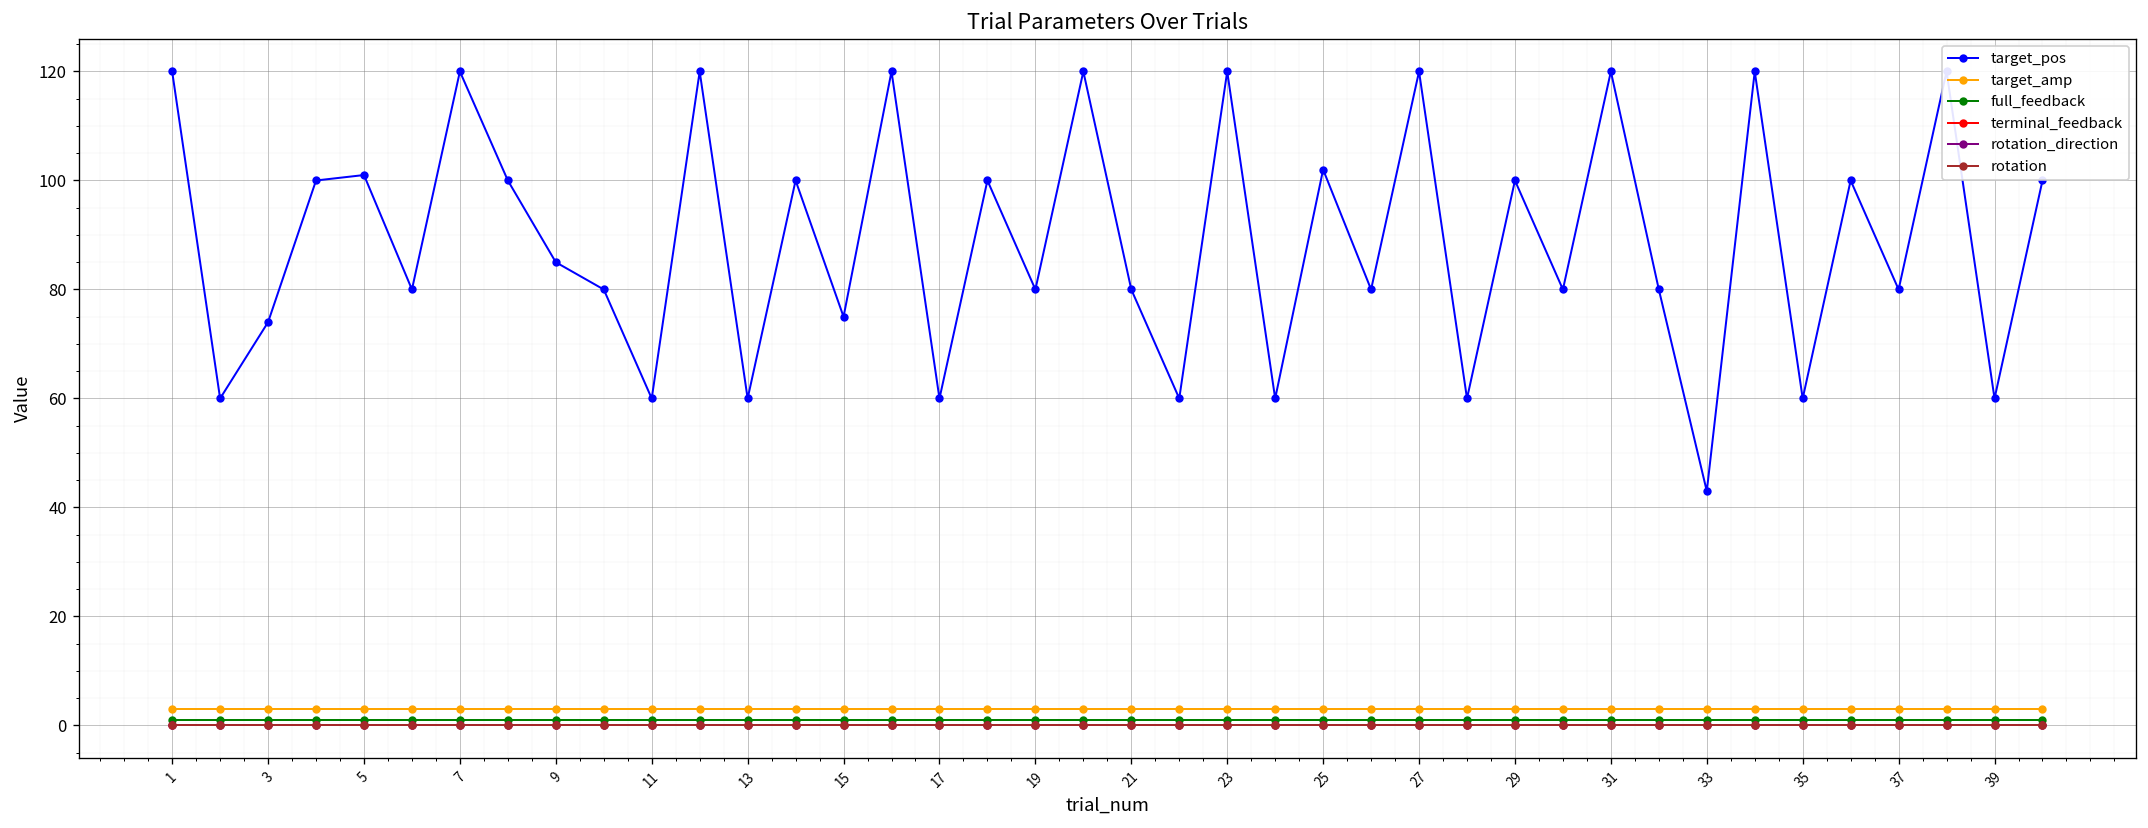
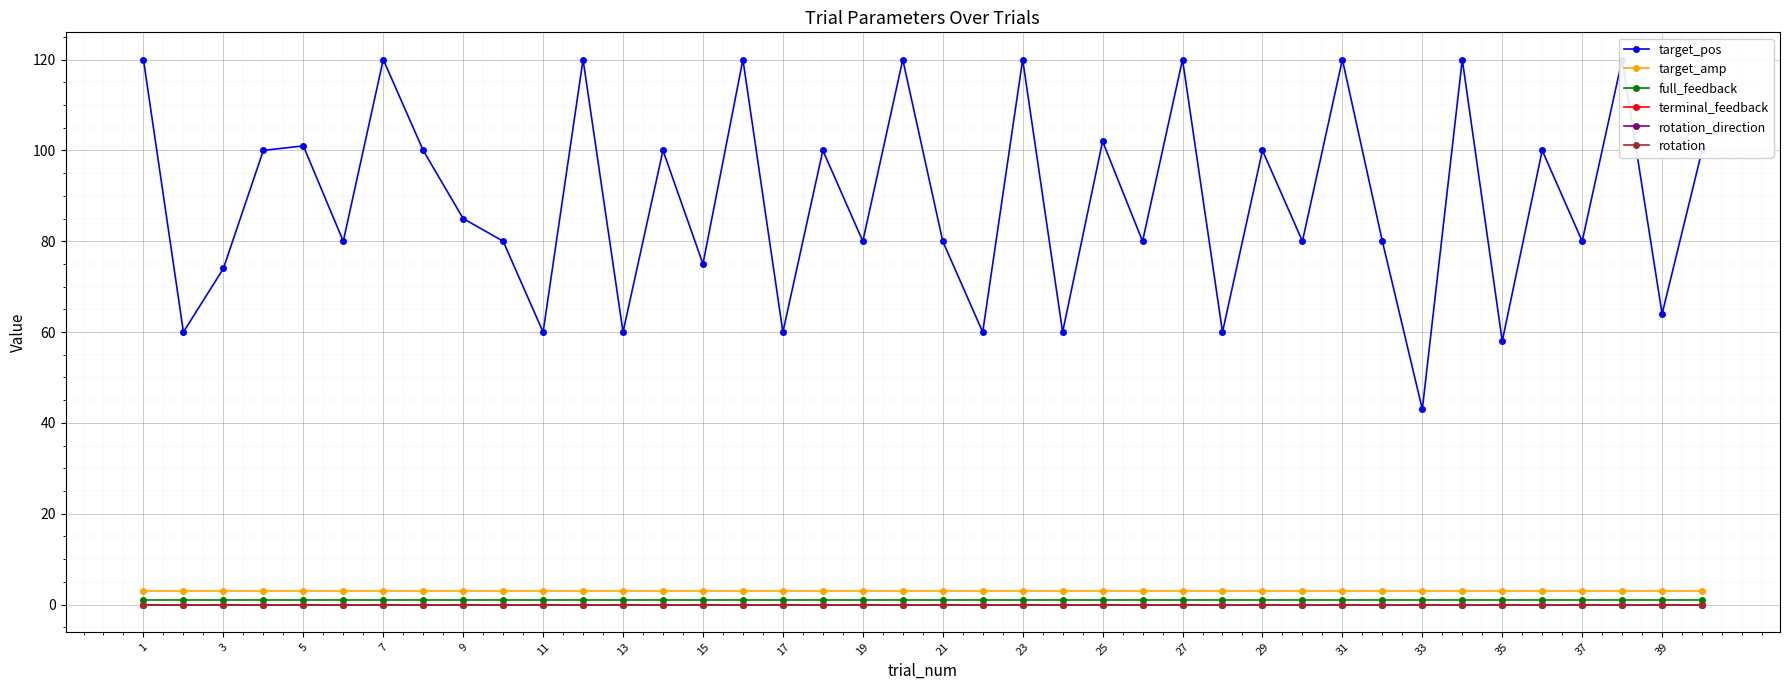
  {
    "target_pos": {
      "1": 120,
      "3": 74,
      "5": 101,
      "7": 120,
      "9": 85,
      "11": 60,
      "13": 60,
      "15": 75,
      "17": 60,
      "19": 80,
      "21": 80,
      "23": 120,
      "25": 102,
      "27": 120,
      "29": 100,
      "31": 120,
      "33": 43,
-     "35": 60,
+     "35": 58,
      "37": 80,
-     "39": 60
+     "39": 64
    },
    "target_amp": {
      "1": 3,
      "3": 3,
      "5": 3,
      "7": 3,
      "9": 3,
      "11": 3,
      "13": 3,
      "15": 3,
      "17": 3,
      "19": 3,
      "21": 3,
      "23": 3,
      "25": 3,
      "27": 3,
      "29": 3,
      "31": 3,
      "33": 3,
      "35": 3,
      "37": 3,
      "39": 3
    },
    "full_feedback": {
      "1": 1,
      "3": 1,
      "5": 1,
      "7": 1,
      "9": 1,
      "11": 1,
      "13": 1,
      "15": 1,
      "17": 1,
      "19": 1,
      "21": 1,
      "23": 1,
      "25": 1,
      "27": 1,
      "29": 1,
      "31": 1,
      "33": 1,
      "35": 1,
      "37": 1,
      "39": 1
    },
    "rotation": {
      "1": 0,
      "3": 0,
      "5": 0,
      "7": 0,
      "9": 0,
      "11": 0,
      "13": 0,
      "15": 0,
      "17": 0,
      "19": 0,
      "21": 0,
      "23": 0,
      "25": 0,
      "27": 0,
      "29": 0,
      "31": 0,
      "33": 0,
      "35": 0,
      "37": 0,
      "39": 0
    }
  }
